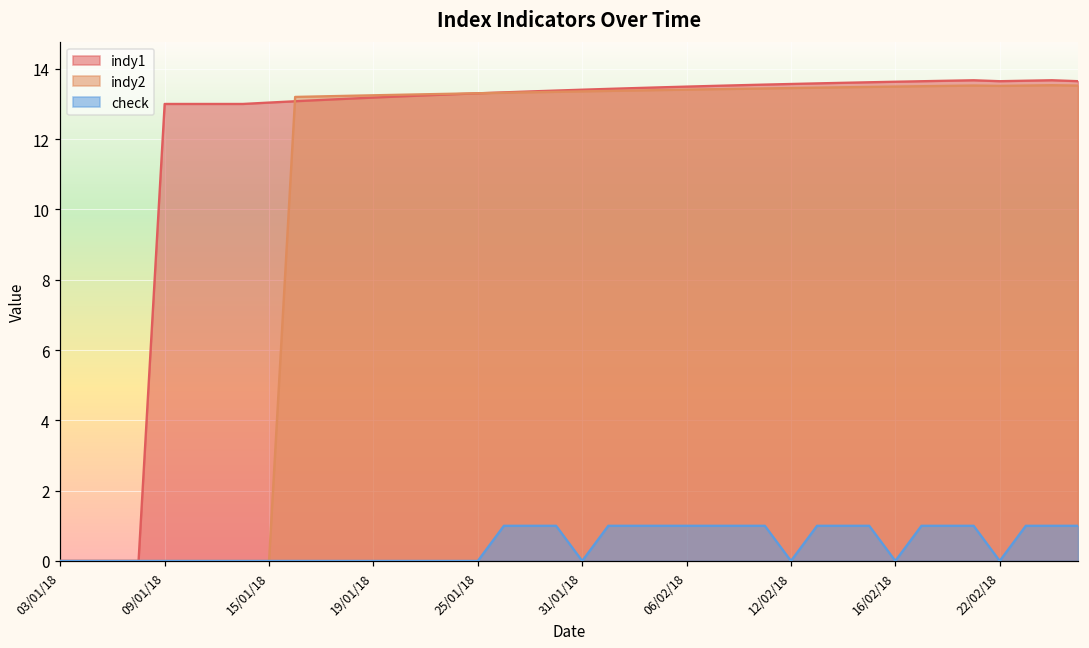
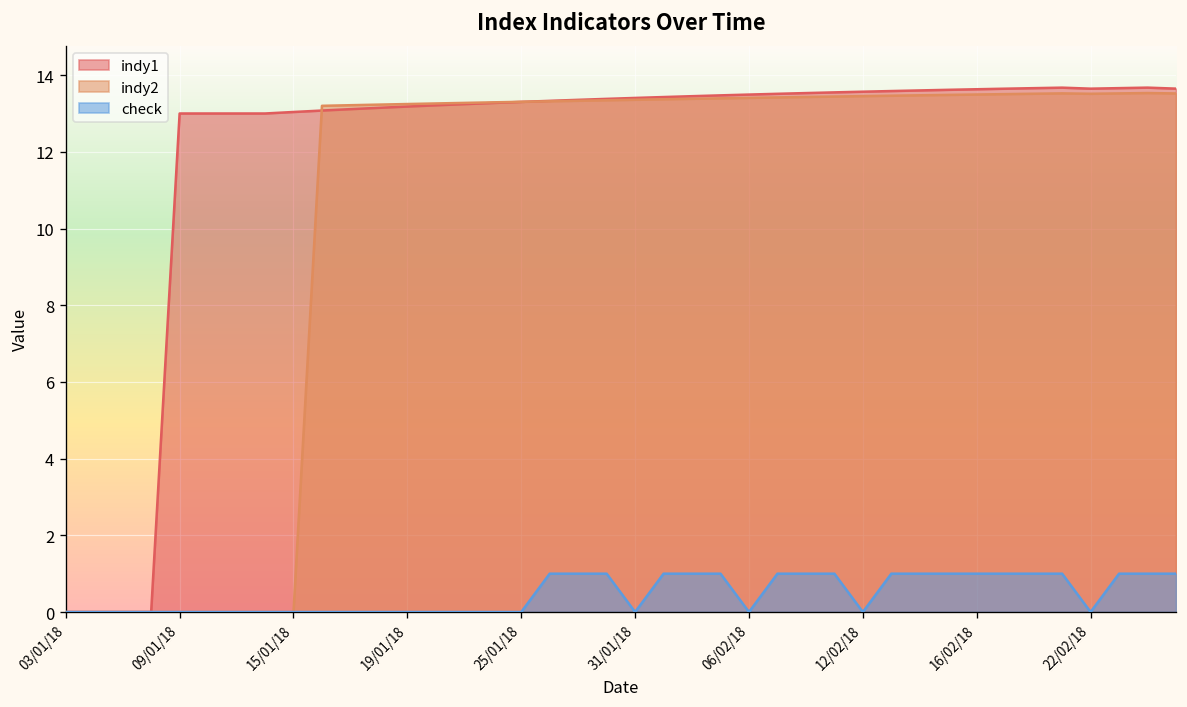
  {
    "check": {
      "19/01/18": 0,
      "25/01/18": 0,
      "31/01/18": 0,
-     "06/02/18": 1,
+     "06/02/18": 0,
      "12/02/18": 0,
-     "16/02/18": 0,
+     "16/02/18": 1,
      "22/02/18": 0
    }
  }
